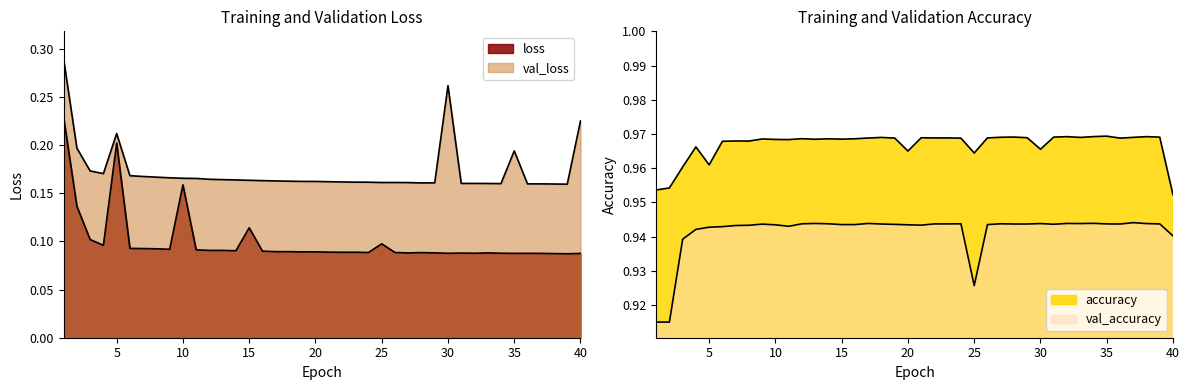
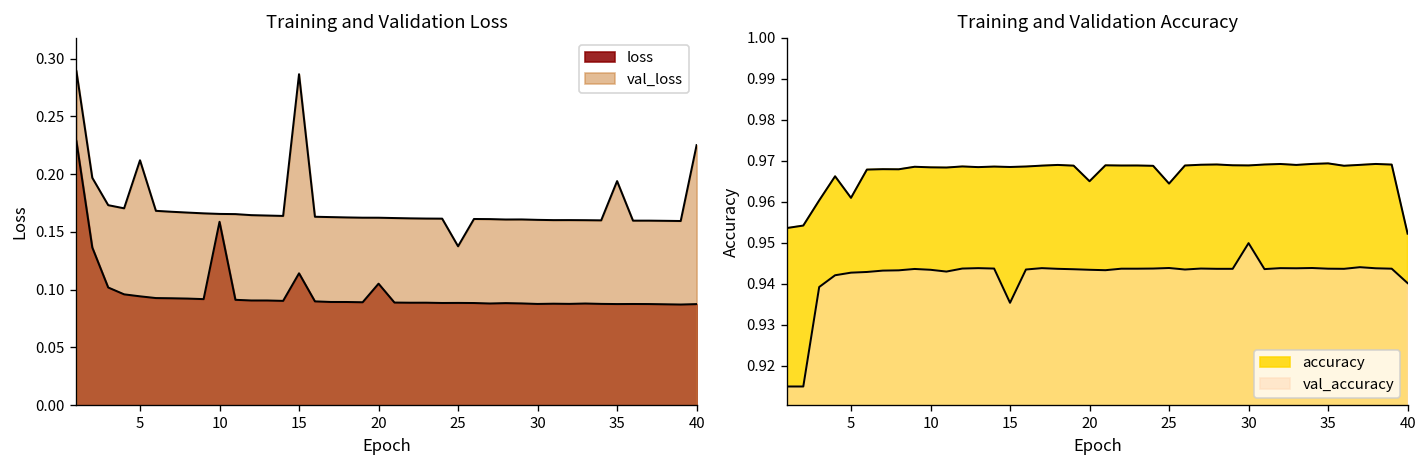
  {
    "Training and Validation Loss": {
      "loss": {
-       "5": 0.20,
+       "5": 0.09,
        "10": 0.16,
        "15": 0.11,
-       "20": 0.09,
-       "25": 0.10,
+       "20": 0.11,
+       "25": 0.09,
        "30": 0.09,
        "35": 0.09,
        "40": 0.09
      },
      "val_loss": {
        "5": 0.21,
        "10": 0.17,
-       "15": 0.16,
+       "15": 0.29,
        "20": 0.16,
-       "25": 0.16,
-       "30": 0.26,
+       "25": 0.14,
+       "30": 0.16,
        "35": 0.19,
        "40": 0.23
      }
    },
    "Training and Validation Accuracy": {
      "accuracy": {
        "5": 0.961,
        "10": 0.968,
        "15": 0.968,
        "20": 0.965,
        "25": 0.964,
-       "30": 0.966,
+       "30": 0.969,
        "35": 0.969,
        "40": 0.952
      },
      "val_accuracy": {
        "5": 0.943,
        "10": 0.943,
-       "15": 0.943,
+       "15": 0.935,
        "20": 0.943,
-       "25": 0.926,
-       "30": 0.944,
+       "25": 0.944,
+       "30": 0.950,
        "35": 0.944,
        "40": 0.940
      }
    }
  }
